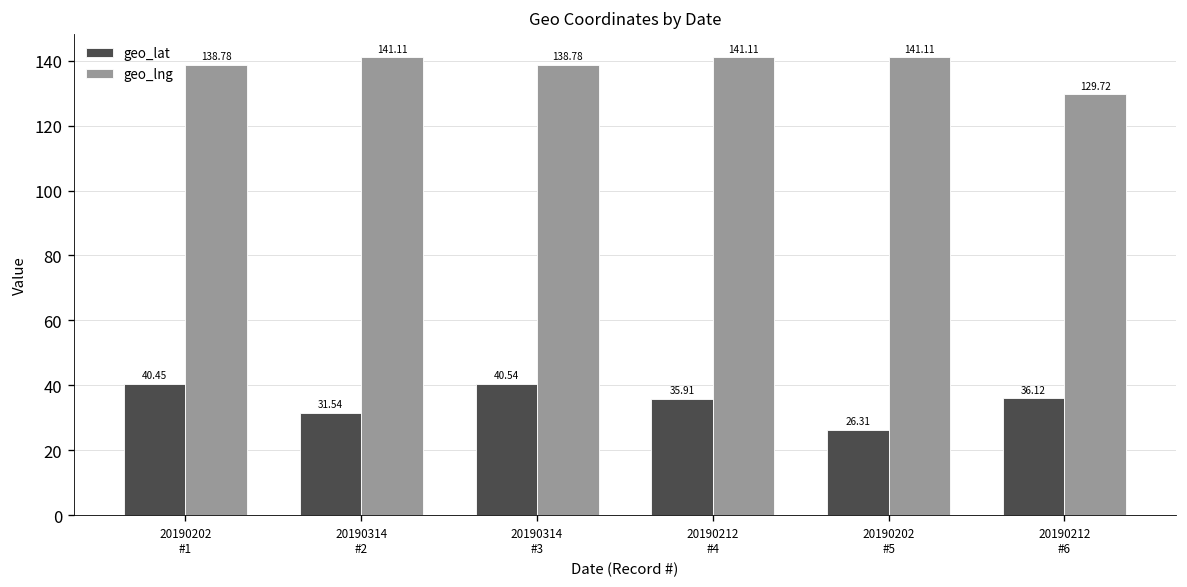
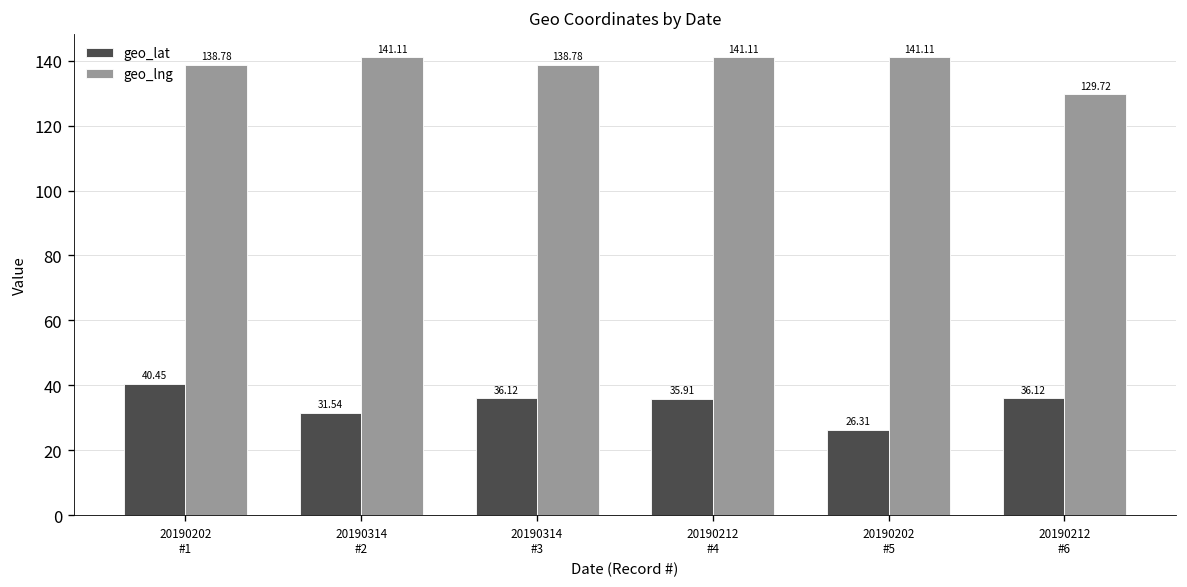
  {
    "geo_lat": {
      "20190202 #1": 40.45,
      "20190314 #2": 31.54,
-     "20190314 #3": 40.54,
+     "20190314 #3": 36.12,
      "20190212 #4": 35.91,
      "20190202 #5": 26.31,
      "20190212 #6": 36.12
    },
    "geo_lng": {
      "20190202 #1": 138.78,
      "20190314 #2": 141.11,
      "20190314 #3": 138.78,
      "20190212 #4": 141.11,
      "20190202 #5": 141.11,
      "20190212 #6": 129.72
    }
  }
